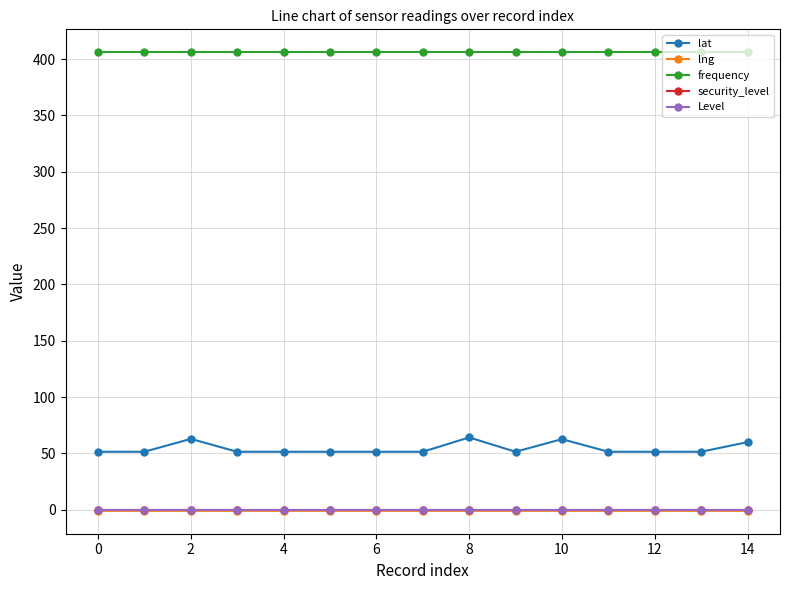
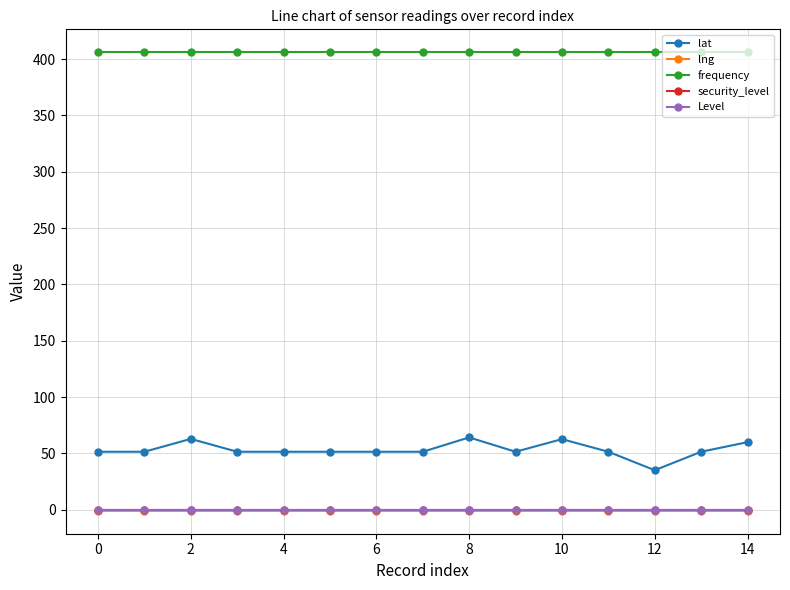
  {
    "lat": {
      "0": 51,
      "2": 63,
      "4": 51,
      "6": 51,
      "8": 64,
      "10": 63,
-     "12": 51,
+     "12": 35,
      "14": 60
    },
    "frequency": {
      "0": 406,
      "2": 406,
      "4": 406,
      "6": 406,
      "8": 406,
      "10": 406,
      "12": 406
    }
  }
